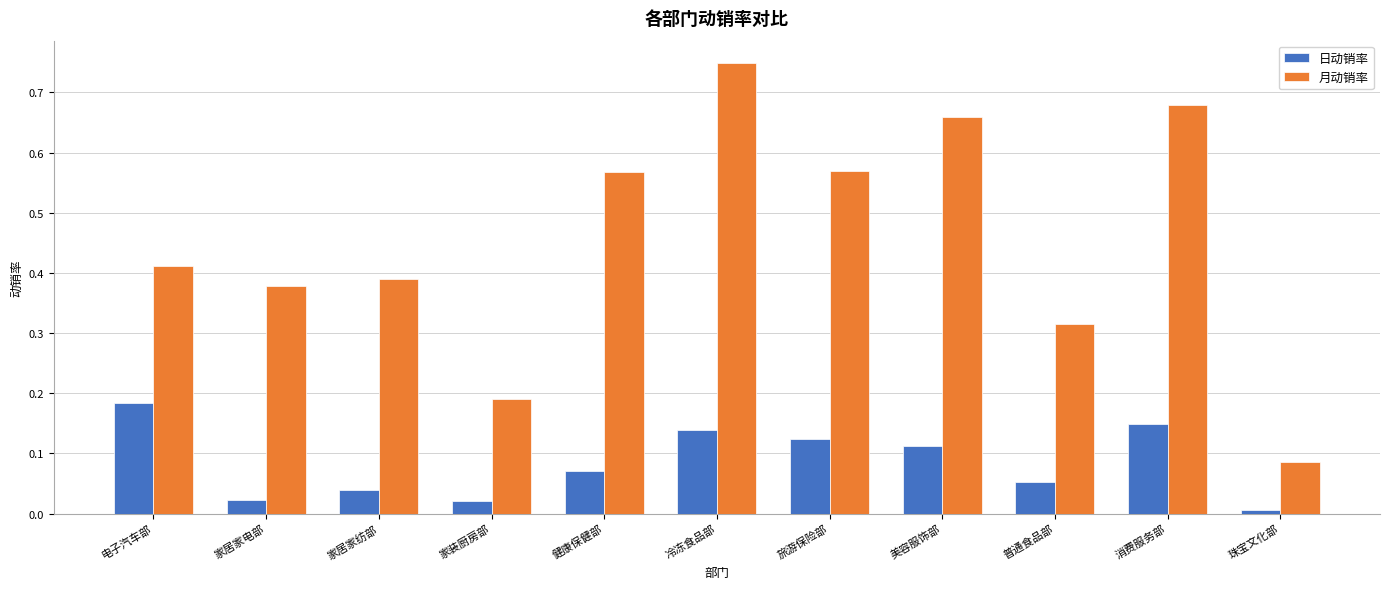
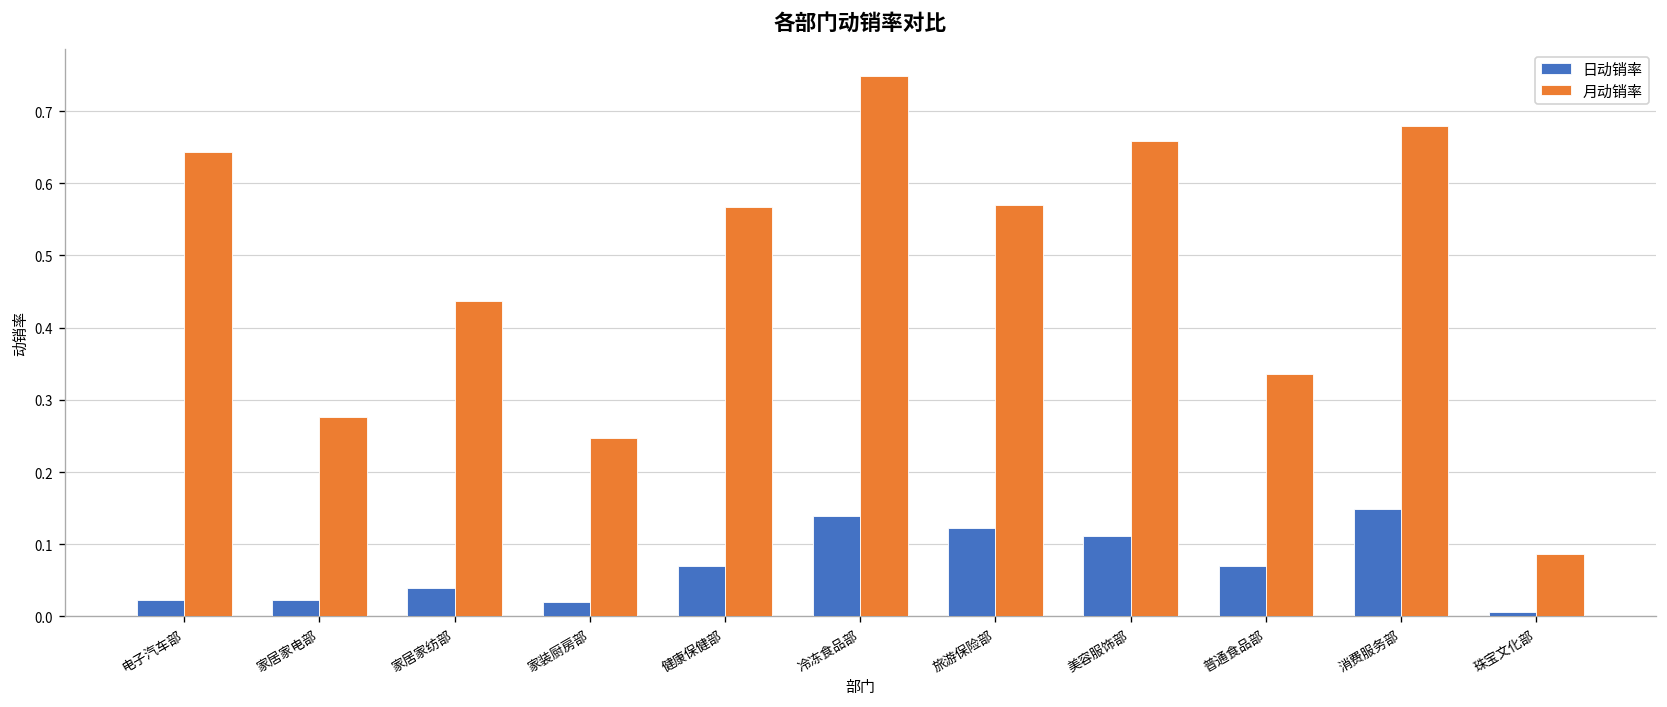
  {
    "日动销率": {
-     "电子汽车部": 0.18,
+     "电子汽车部": 0.02,
      "家居家电部": 0.02,
      "家居家纺部": 0.04,
      "家装厨房部": 0.02,
      "健康保健部": 0.07,
      "冷冻食品部": 0.14,
      "旅游保险部": 0.12,
      "美容服饰部": 0.11,
-     "普通食品部": 0.05,
+     "普通食品部": 0.07,
      "消费服务部": 0.15,
      "珠宝文化部": 0.01
    },
    "月动销率": {
-     "电子汽车部": 0.41,
-     "家居家电部": 0.38,
-     "家居家纺部": 0.39,
-     "家装厨房部": 0.19,
+     "电子汽车部": 0.64,
+     "家居家电部": 0.28,
+     "家居家纺部": 0.44,
+     "家装厨房部": 0.25,
      "健康保健部": 0.57,
      "冷冻食品部": 0.75,
      "旅游保险部": 0.57,
      "美容服饰部": 0.66,
-     "普通食品部": 0.31,
+     "普通食品部": 0.34,
      "消费服务部": 0.68,
      "珠宝文化部": 0.09
    }
  }
